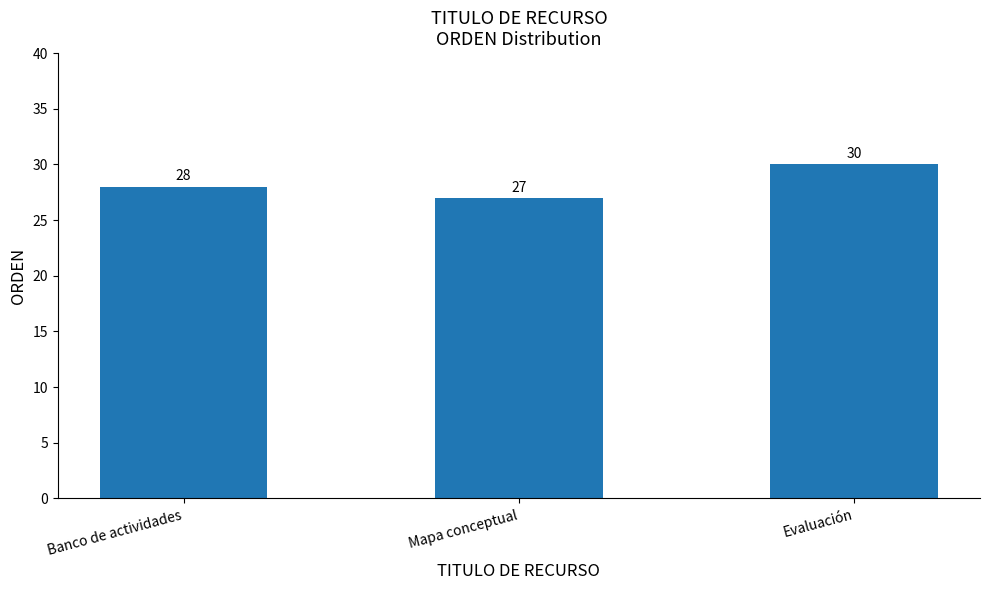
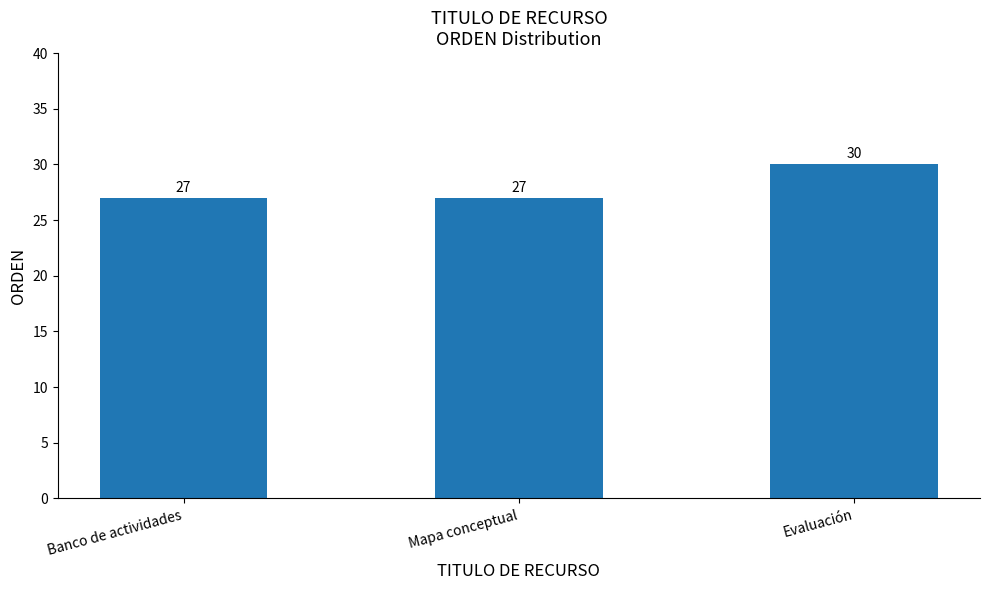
  {
-   "Banco de actividades": 28,
+   "Banco de actividades": 27,
    "Mapa conceptual": 27,
    "Evaluación": 30
  }
